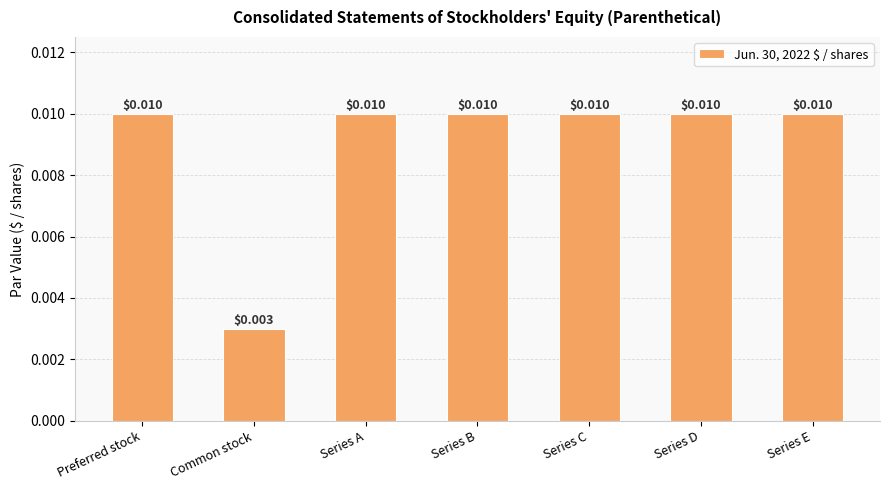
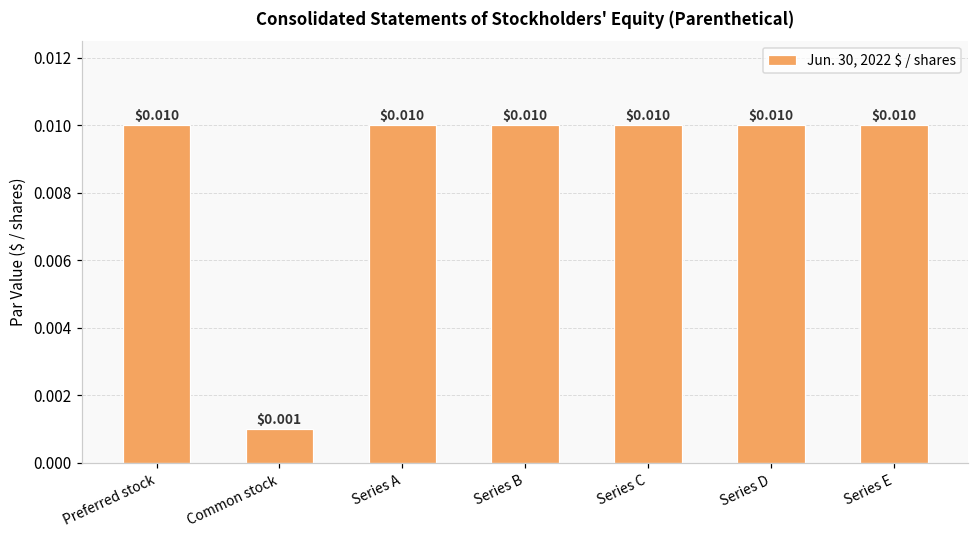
  {
    "Preferred stock": "$0.010",
-   "Common stock": "$0.003",
+   "Common stock": "$0.001",
    "Series A": "$0.010",
    "Series B": "$0.010",
    "Series C": "$0.010",
    "Series D": "$0.010",
    "Series E": "$0.010"
  }
